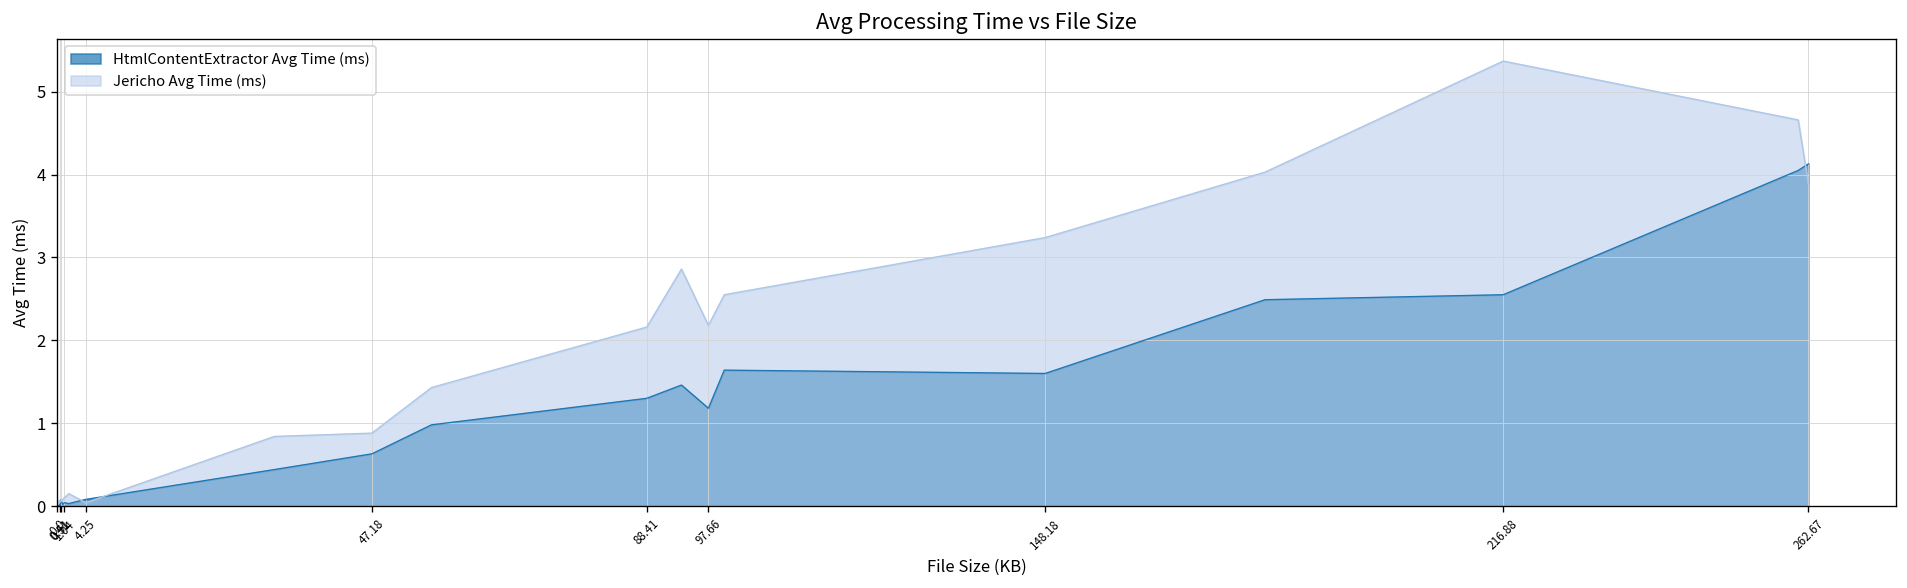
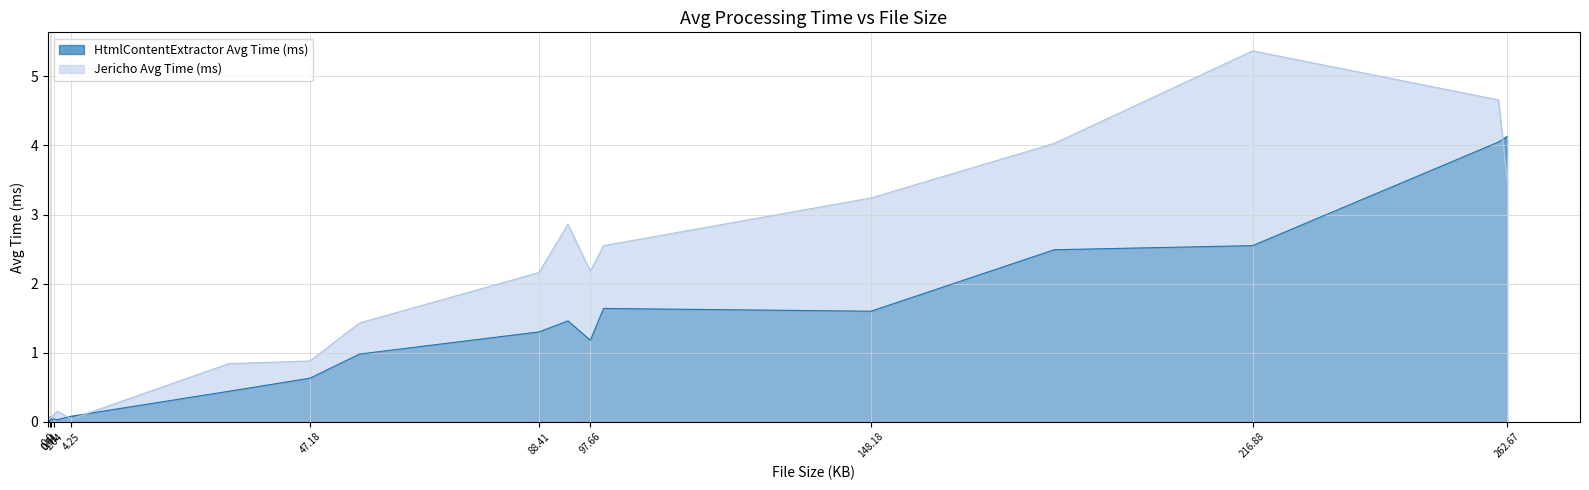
  {
    "HtmlContentExtractor Avg Time (ms)": {
      "0.0": 0.0,
      "1.04": 0.0,
      "4.25": 0.1,
      "47.18": 0.6,
      "88.41": 1.3,
      "97.66": 1.2,
      "148.18": 1.6,
      "216.88": 2.6,
      "262.67": 4.1
    },
    "Jericho Avg Time (ms)": {
      "0.0": 0.1,
      "1.04": 0.1,
      "4.25": 0.0,
      "47.18": 0.9,
      "88.41": 2.2,
      "97.66": 2.2,
      "148.18": 3.2,
      "216.88": 5.4,
-     "262.67": 3.9
+     "262.67": 3.5
    }
  }
